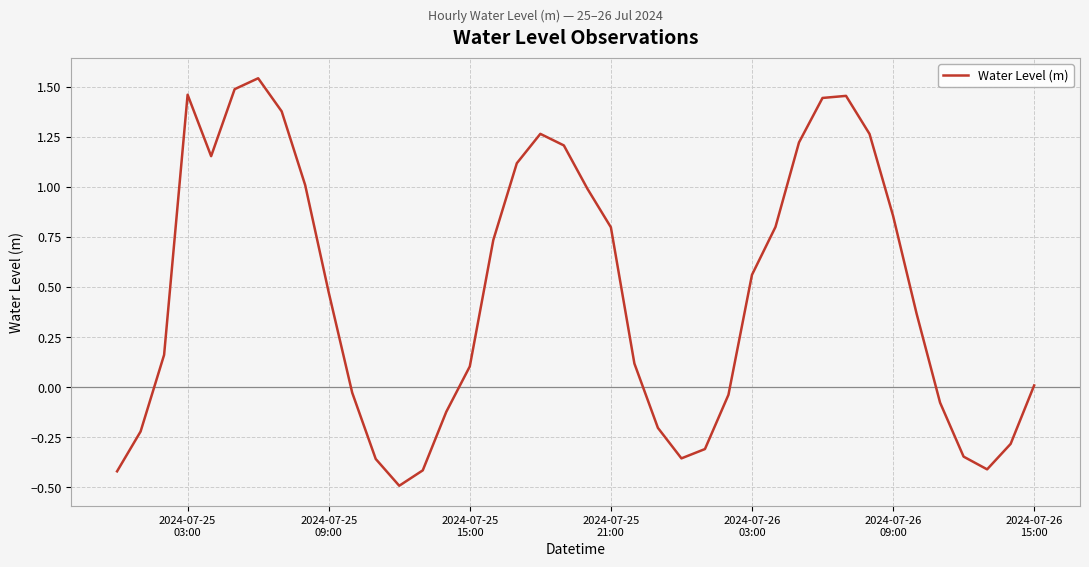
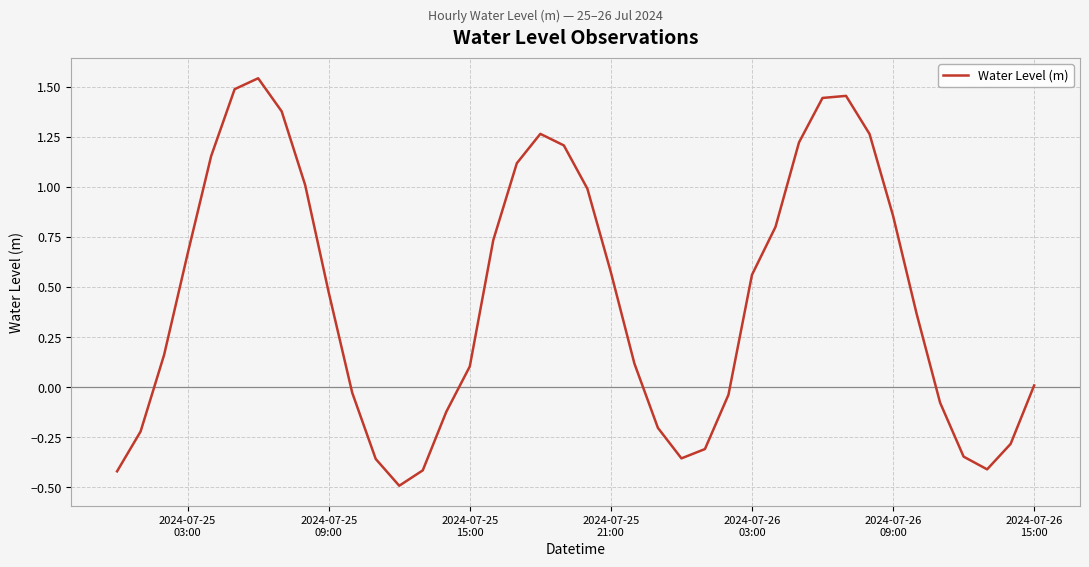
  {
-   "2024-07-25 03:00": 1.46,
+   "2024-07-25 03:00": 0.67,
    "2024-07-25 09:00": 0.47,
    "2024-07-25 15:00": 0.10,
-   "2024-07-25 21:00": 0.80,
+   "2024-07-25 21:00": 0.57,
    "2024-07-26 03:00": 0.56,
    "2024-07-26 09:00": 0.86,
    "2024-07-26 15:00": 0.01
  }
